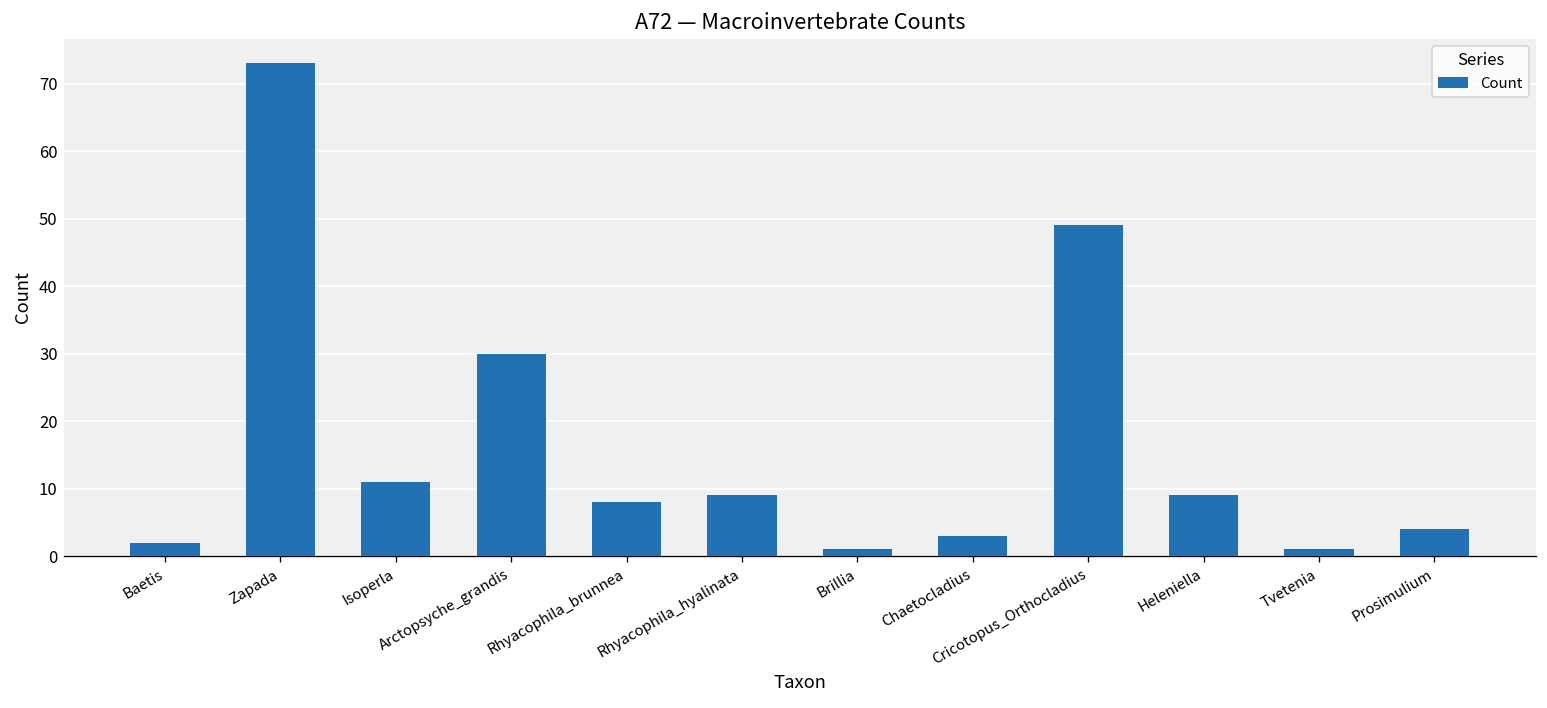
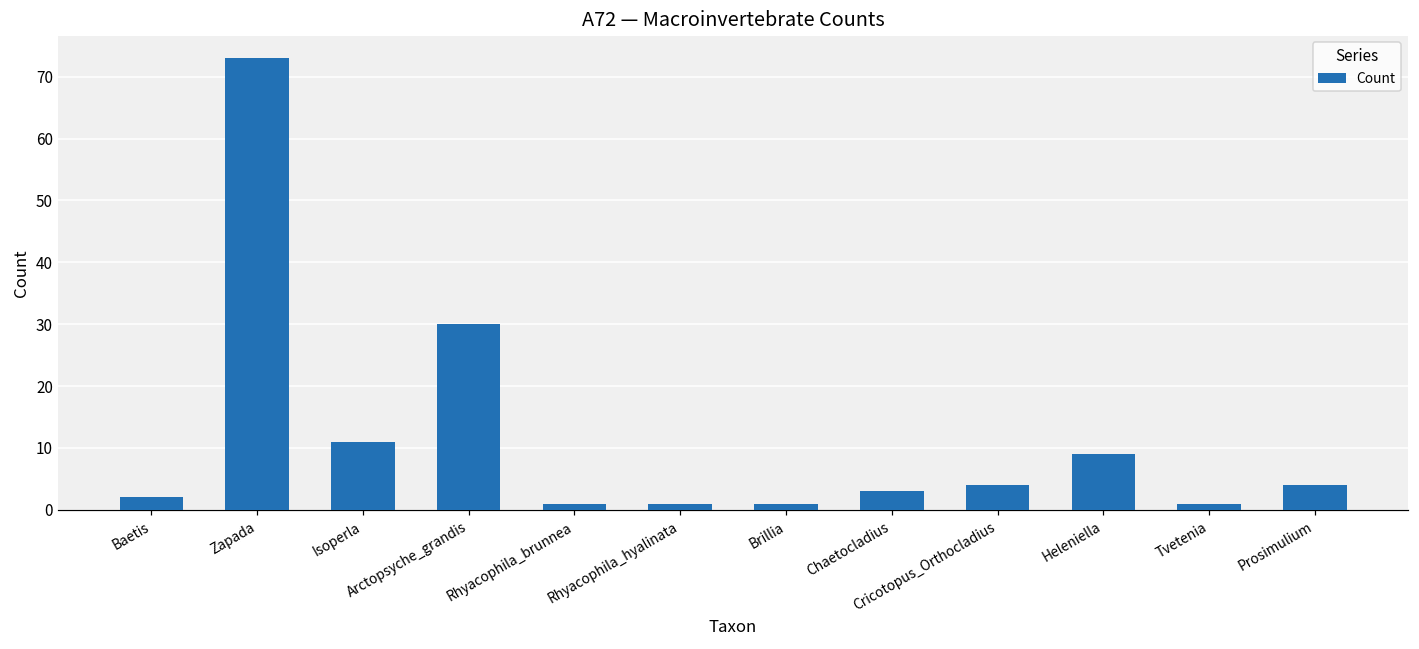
  {
    "Baetis": 2,
    "Zapada": 73,
    "Isoperla": 11,
    "Arctopsyche_grandis": 30,
-   "Rhyacophila_brunnea": 8,
-   "Rhyacophila_hyalinata": 9,
+   "Rhyacophila_brunnea": 1,
+   "Rhyacophila_hyalinata": 1,
    "Brillia": 1,
    "Chaetocladius": 3,
-   "Cricotopus_Orthocladius": 49,
+   "Cricotopus_Orthocladius": 4,
    "Heleniella": 9,
    "Tvetenia": 1,
    "Prosimulium": 4
  }
